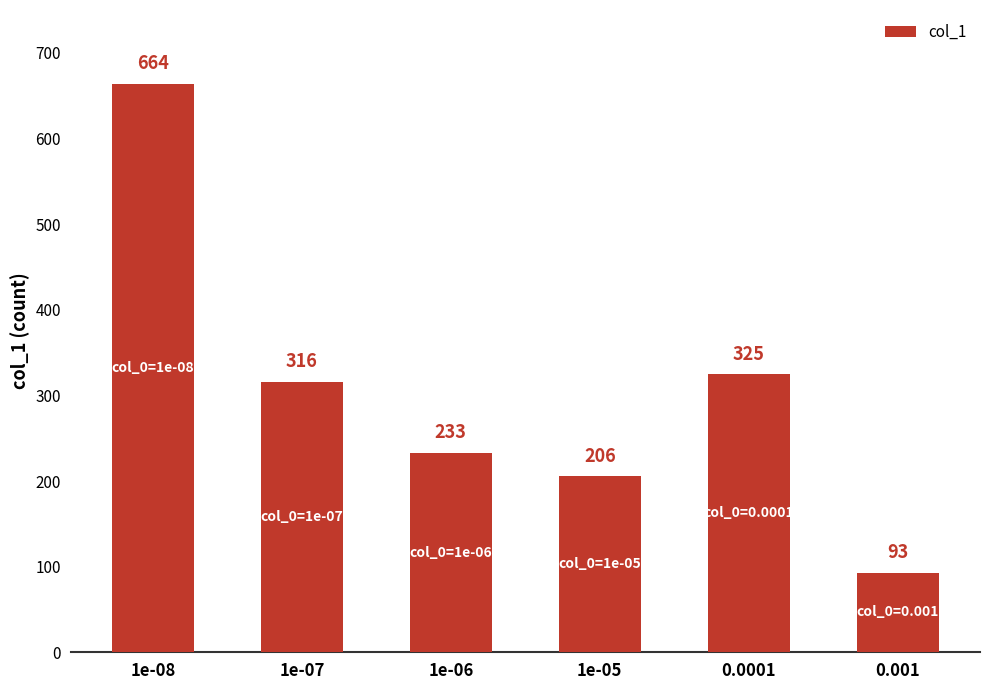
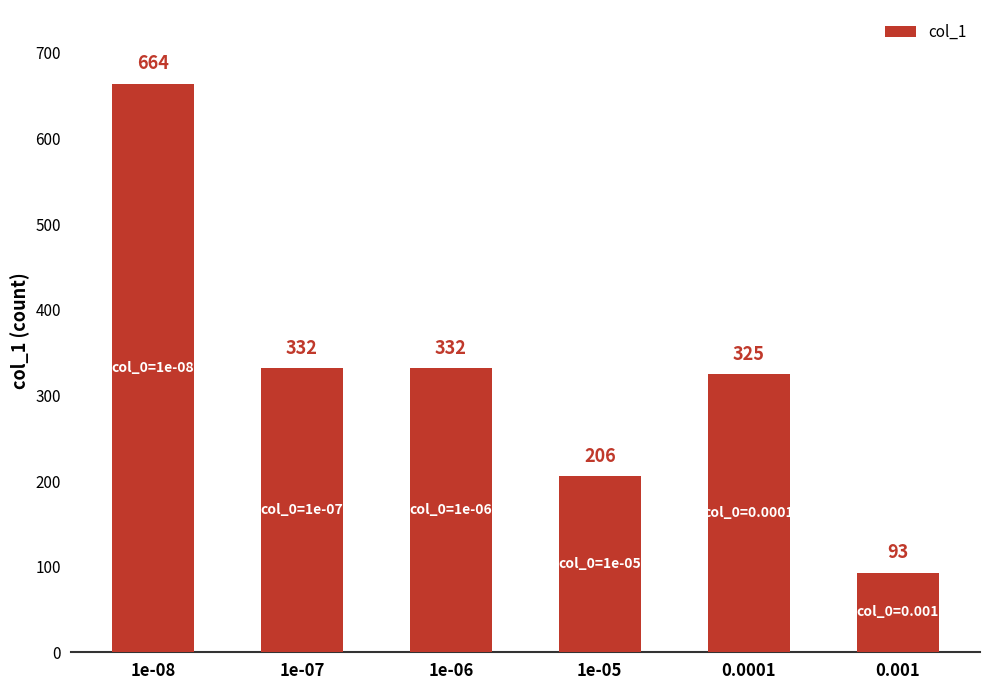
  {
    "1e-08": 664,
-   "1e-07": 316,
-   "1e-06": 233,
+   "1e-07": 332,
+   "1e-06": 332,
    "1e-05": 206,
    "0.0001": 325,
    "0.001": 93
  }
